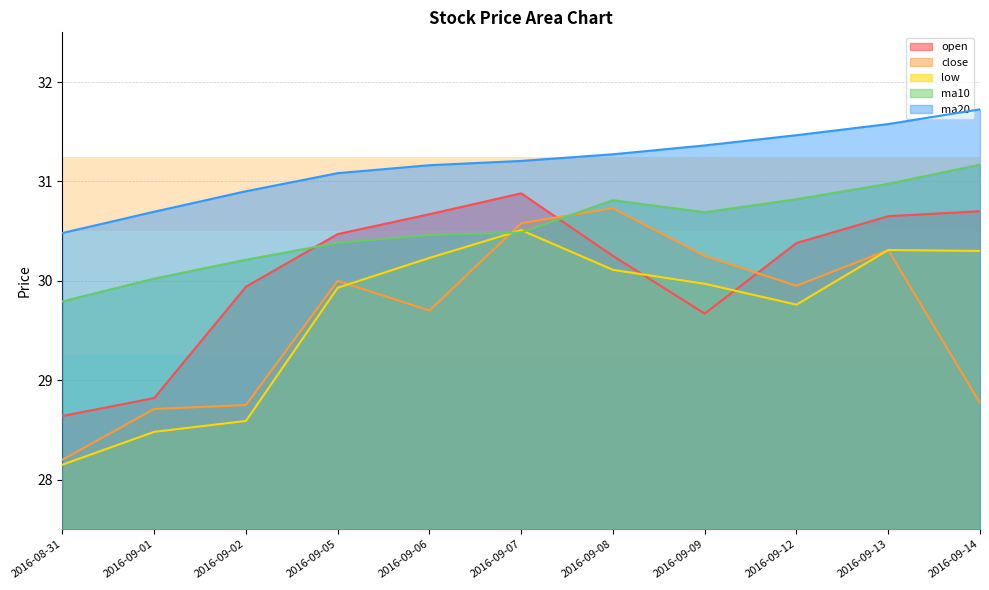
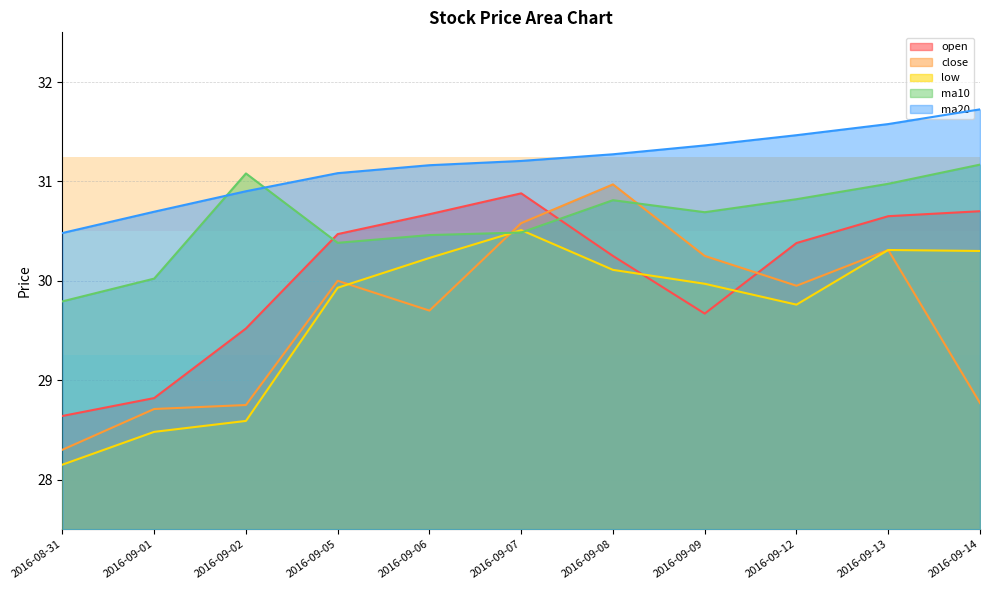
  {
    "open": {
      "2016-08-31": 28.6,
      "2016-09-01": 28.8,
-     "2016-09-02": 29.9,
+     "2016-09-02": 29.5,
      "2016-09-05": 30.5,
      "2016-09-06": 30.7,
      "2016-09-07": 30.9,
      "2016-09-08": 30.3,
      "2016-09-09": 29.7,
      "2016-09-12": 30.4,
      "2016-09-13": 30.7,
      "2016-09-14": 30.7
    },
    "close": {
-     "2016-08-31": 28.2,
+     "2016-08-31": 28.3,
      "2016-09-01": 28.7,
      "2016-09-02": 28.8,
      "2016-09-05": 30.0,
      "2016-09-06": 29.7,
      "2016-09-07": 30.6,
-     "2016-09-08": 30.7,
+     "2016-09-08": 31.0,
      "2016-09-09": 30.3,
      "2016-09-12": 30.0,
      "2016-09-14": 28.8
    },
    "low": {
      "2016-08-31": 28.2,
      "2016-09-01": 28.5,
      "2016-09-02": 28.6,
      "2016-09-05": 29.9,
      "2016-09-06": 30.2,
      "2016-09-08": 30.1,
      "2016-09-09": 30.0,
      "2016-09-12": 29.8,
      "2016-09-14": 30.3
    },
    "ma10": {
      "2016-08-31": 29.8,
      "2016-09-01": 30.0,
-     "2016-09-02": 30.2,
+     "2016-09-02": 31.1,
      "2016-09-05": 30.4,
      "2016-09-06": 30.5,
      "2016-09-08": 30.8,
      "2016-09-09": 30.7,
      "2016-09-12": 30.8,
      "2016-09-13": 31.0,
      "2016-09-14": 31.2
    },
    "ma20": {
      "2016-08-31": 30.5,
      "2016-09-01": 30.7,
      "2016-09-02": 30.9,
      "2016-09-05": 31.1,
      "2016-09-06": 31.2,
      "2016-09-07": 31.2,
      "2016-09-08": 31.3,
      "2016-09-09": 31.4,
      "2016-09-12": 31.5,
      "2016-09-13": 31.6,
      "2016-09-14": 31.7
    }
  }
